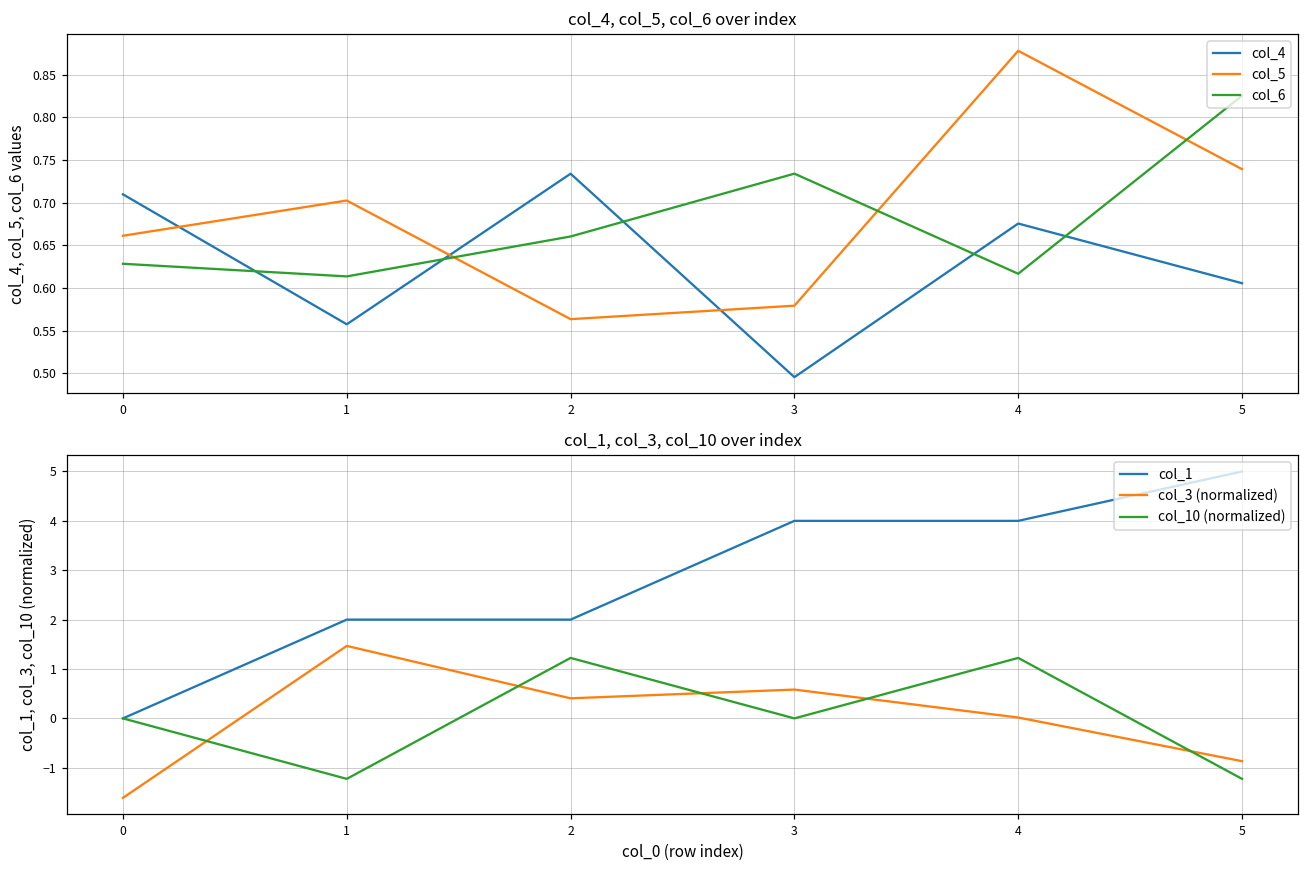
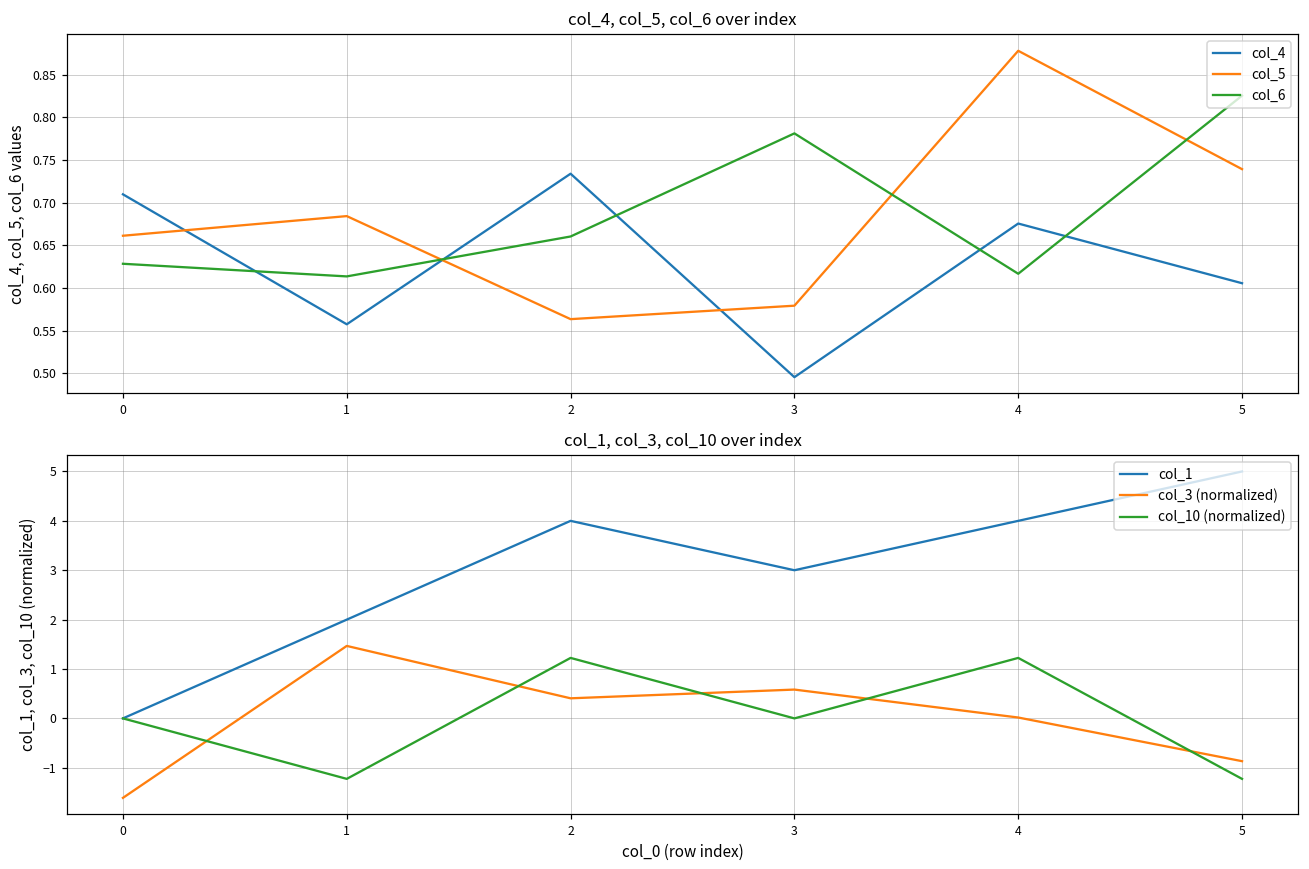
  {
    "col_4, col_5, col_6 over index": {
      "col_4": {
        "0": 0.71,
        "1": 0.56,
        "2": 0.73,
        "3": 0.50,
        "4": 0.68,
        "5": 0.61
      },
      "col_5": {
        "0": 0.66,
-       "1": 0.70,
+       "1": 0.68,
        "2": 0.56,
        "3": 0.58,
        "4": 0.88,
        "5": 0.74
      },
      "col_6": {
        "0": 0.63,
        "1": 0.61,
        "2": 0.66,
-       "3": 0.73,
+       "3": 0.78,
        "4": 0.62
      }
    },
    "col_1, col_3, col_10 over index": {
      "col_1": {
        "1": 2,
-       "2": 2,
-       "3": 4,
+       "2": 4,
+       "3": 3,
        "4": 4
      },
      "col_3 (normalized)": {
        "0": -1.6,
        "1": 1.5,
        "2": 0.4,
        "3": 0.6,
        "4": 0,
        "5": -0.9
      },
      "col_10 (normalized)": {
        "1": -1.2,
        "2": 1.2,
        "3": 0,
        "4": 1.2,
        "5": -1.2
      }
    }
  }
